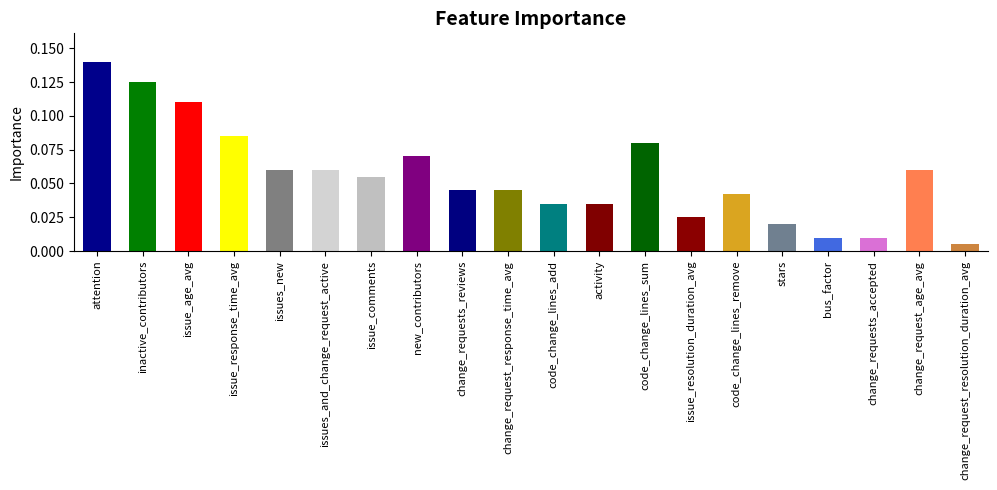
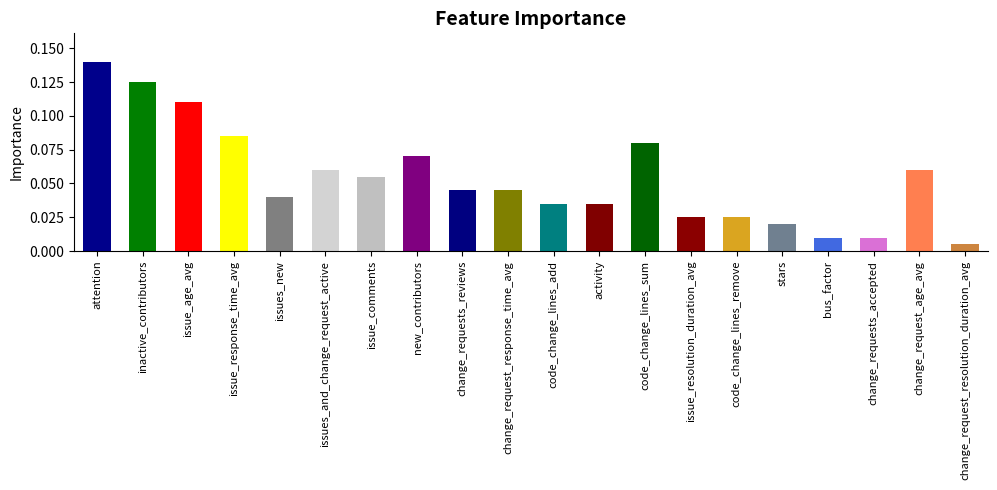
  {
    "attention": 0.140,
    "inactive_contributors": 0.125,
    "issue_age_avg": 0.110,
    "issue_response_time_avg": 0.085,
-   "issues_new": 0.06,
+   "issues_new": 0.04,
    "issues_and_change_request_active": 0.060,
    "issue_comments": 0.055,
    "new_contributors": 0.070,
    "change_requests_reviews": 0.045,
    "change_request_response_time_avg": 0.045,
    "code_change_lines_add": 0.035,
    "activity": 0.035,
    "code_change_lines_sum": 0.080,
    "issue_resolution_duration_avg": 0.025,
-   "code_change_lines_remove": 0.042,
+   "code_change_lines_remove": 0.025,
    "stars": 0.020,
    "bus_factor": 0.010,
    "change_requests_accepted": 0.010,
    "change_request_age_avg": 0.060,
    "change_request_resolution_duration_avg": 0.005
  }
